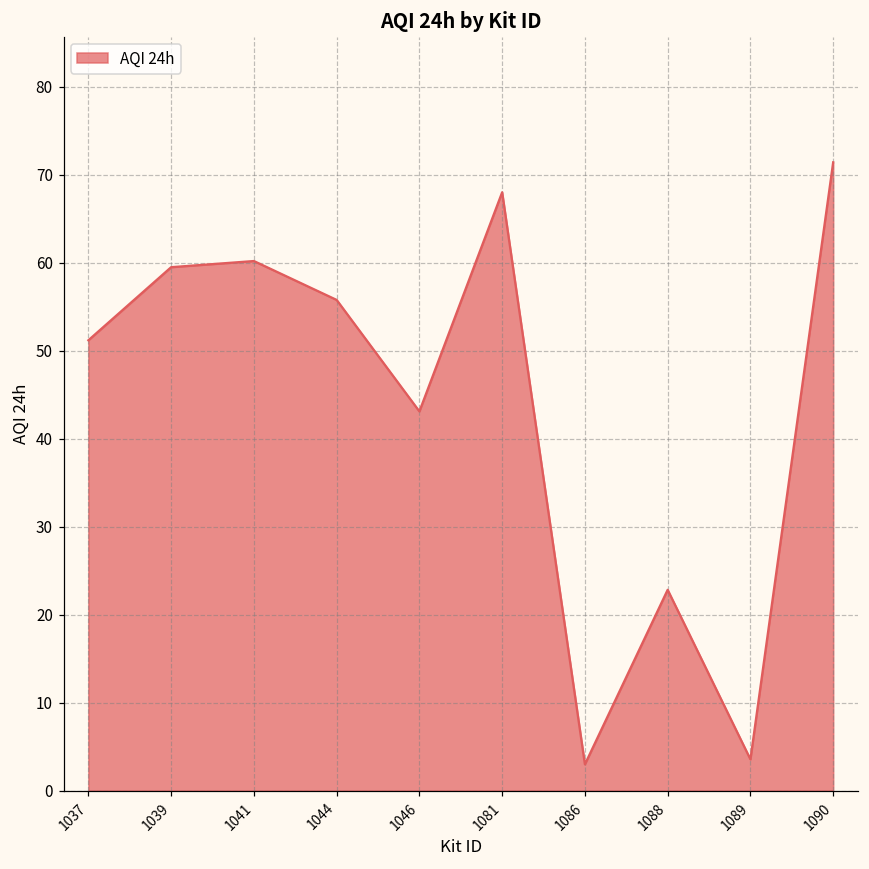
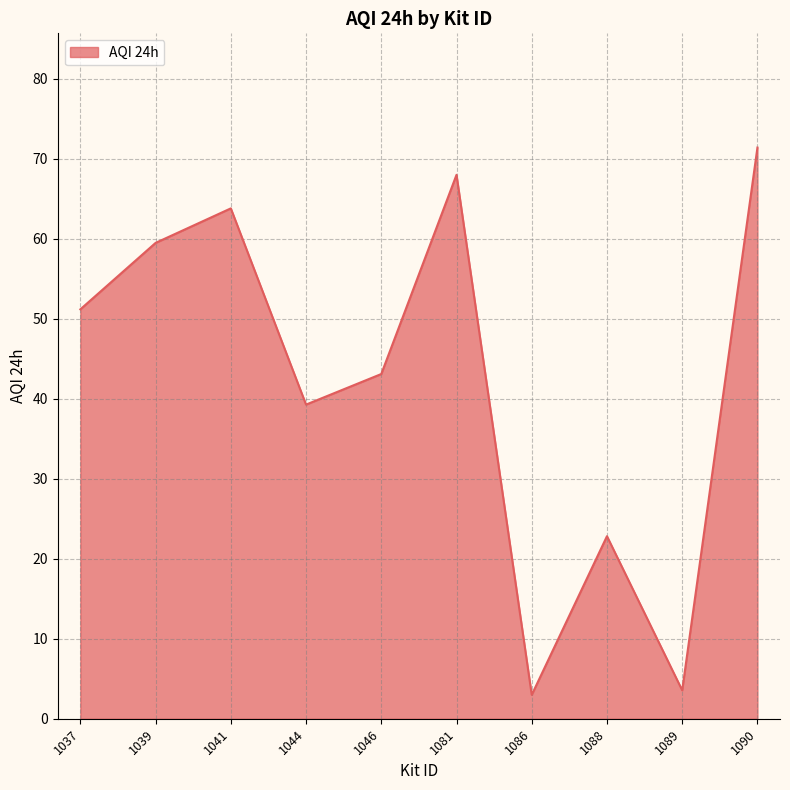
  {
    "1037": 51,
    "1039": 59,
-   "1041": 60,
-   "1044": 56,
+   "1041": 64,
+   "1044": 39,
    "1046": 43,
    "1081": 68,
    "1086": 3,
    "1088": 23,
    "1089": 4,
    "1090": 71
  }
